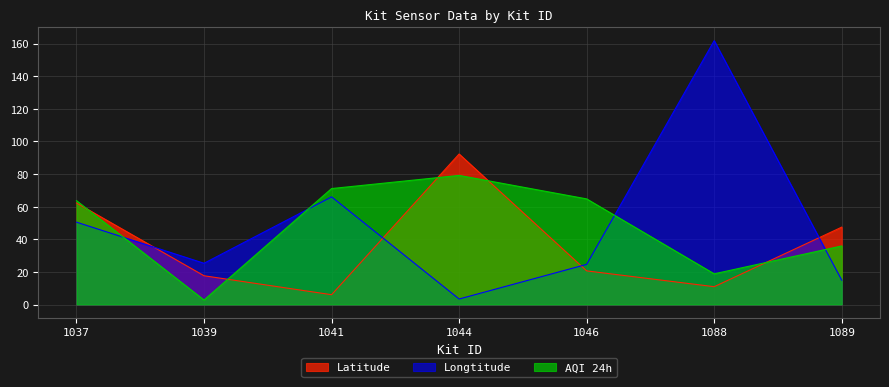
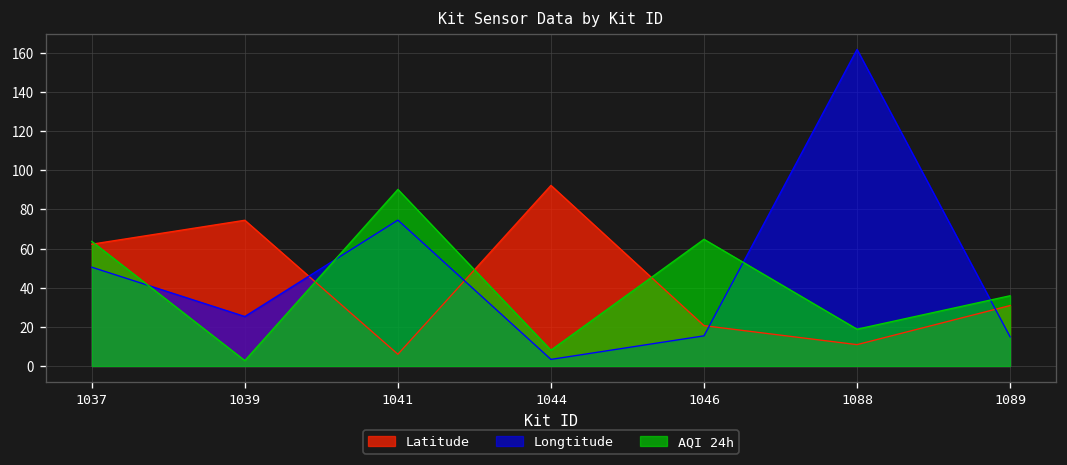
  {
    "Latitude": {
-     "1039": 18,
+     "1039": 74,
      "1041": 6,
      "1044": 92,
      "1046": 21,
      "1088": 11,
-     "1089": 47
+     "1089": 31
    },
    "Longtitude": {
      "1037": 50,
      "1039": 25,
-     "1041": 66,
+     "1041": 75,
      "1044": 3,
-     "1046": 25,
+     "1046": 15,
      "1088": 162,
      "1089": 15
    },
    "AQI 24h": {
      "1039": 3,
-     "1041": 71,
-     "1044": 79,
+     "1041": 90,
+     "1044": 8,
      "1046": 65,
      "1088": 19,
      "1089": 36
    }
  }
